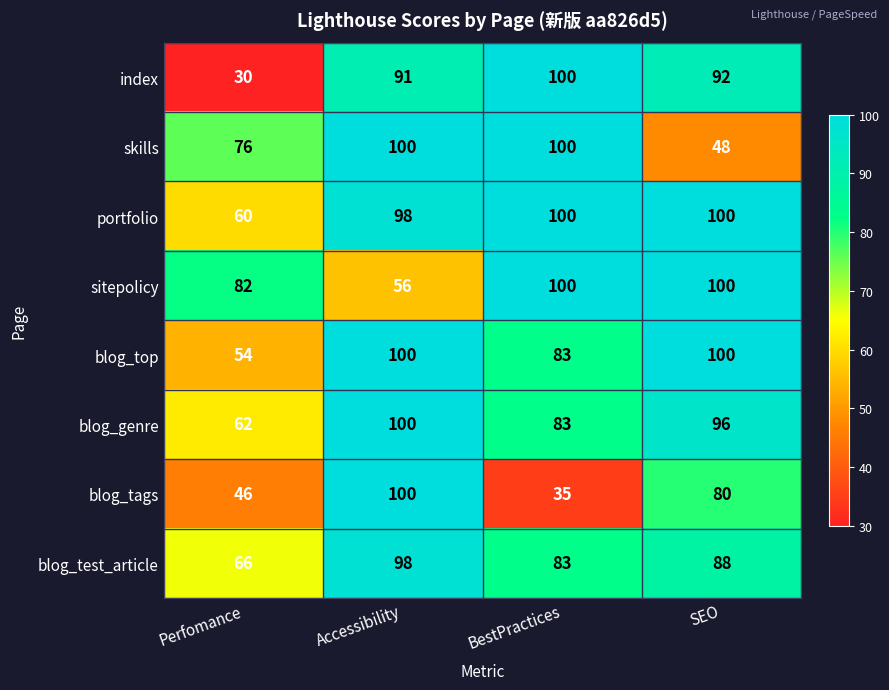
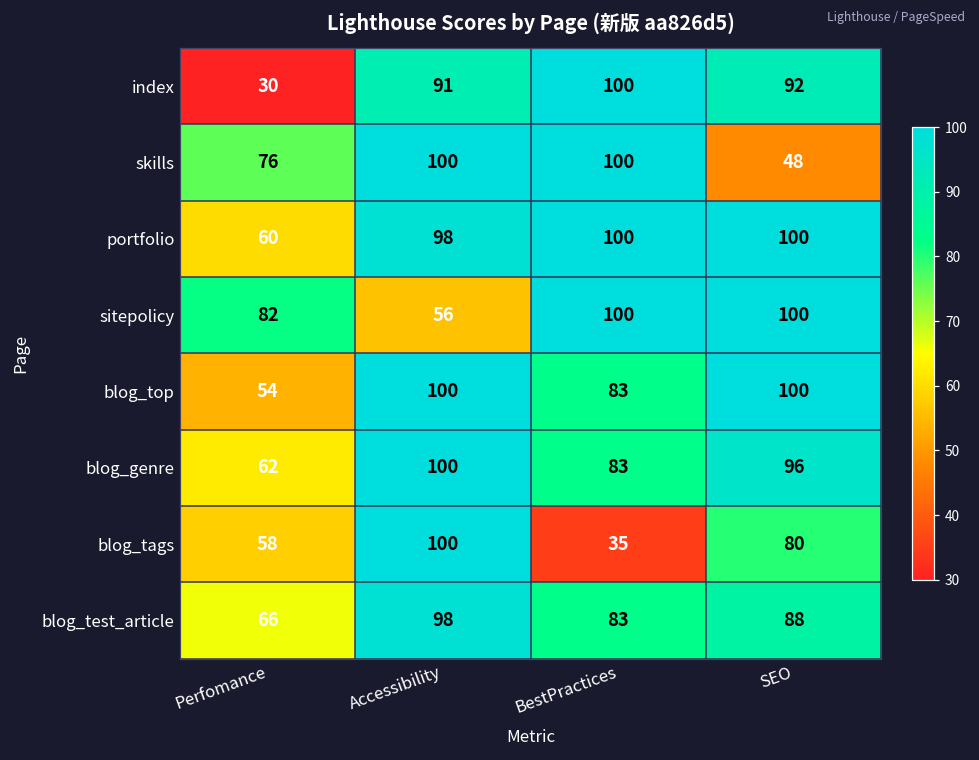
  {
    "index": {
      "Perfomance": 30,
      "Accessibility": 91,
      "BestPractices": 100,
      "SEO": 92
    },
    "skills": {
      "Perfomance": 76,
      "Accessibility": 100,
      "BestPractices": 100,
      "SEO": 48
    },
    "portfolio": {
      "Perfomance": 60,
      "Accessibility": 98,
      "BestPractices": 100,
      "SEO": 100
    },
    "sitepolicy": {
      "Perfomance": 82,
      "Accessibility": 56,
      "BestPractices": 100,
      "SEO": 100
    },
    "blog_top": {
      "Perfomance": 54,
      "Accessibility": 100,
      "BestPractices": 83,
      "SEO": 100
    },
    "blog_genre": {
      "Perfomance": 62,
      "Accessibility": 100,
      "BestPractices": 83,
      "SEO": 96
    },
    "blog_tags": {
-     "Perfomance": 46,
+     "Perfomance": 58,
      "Accessibility": 100,
      "BestPractices": 35,
      "SEO": 80
    },
    "blog_test_article": {
      "Perfomance": 66,
      "Accessibility": 98,
      "BestPractices": 83,
      "SEO": 88
    }
  }
